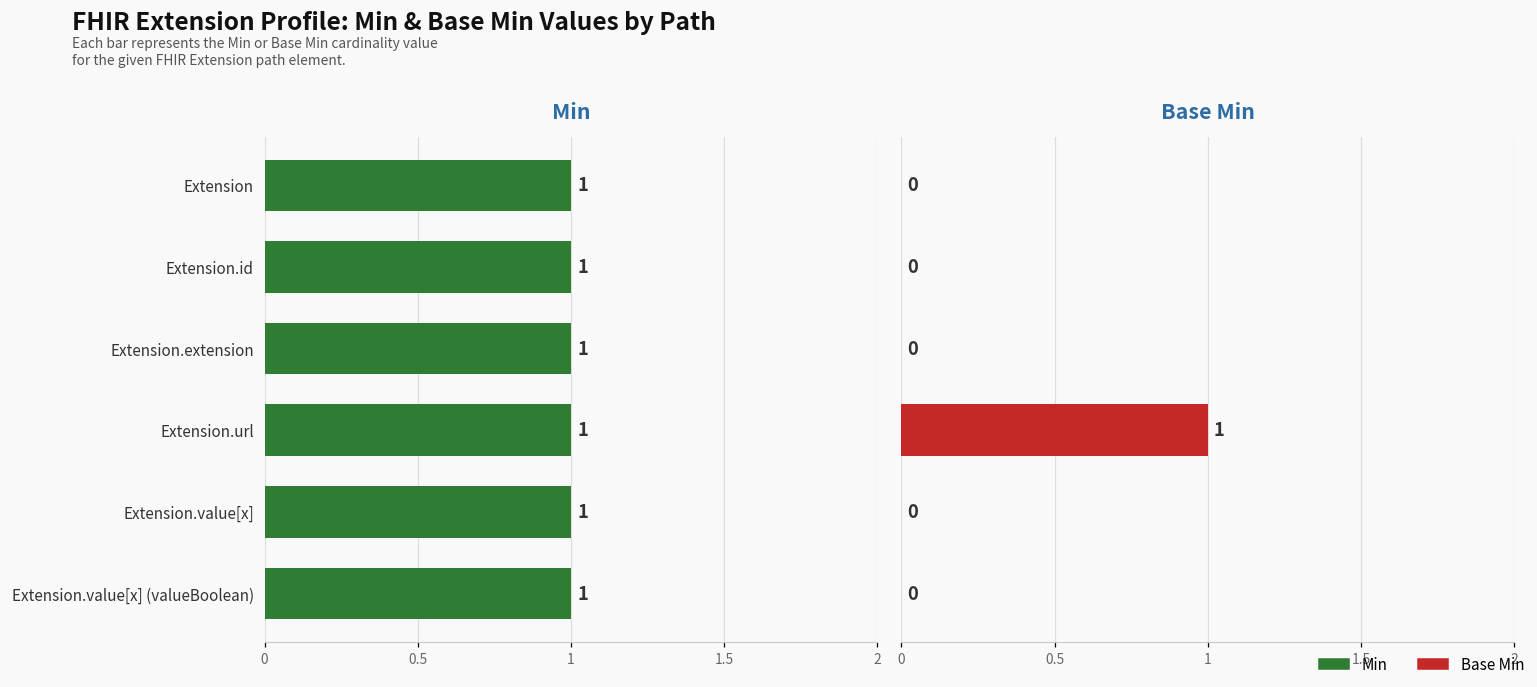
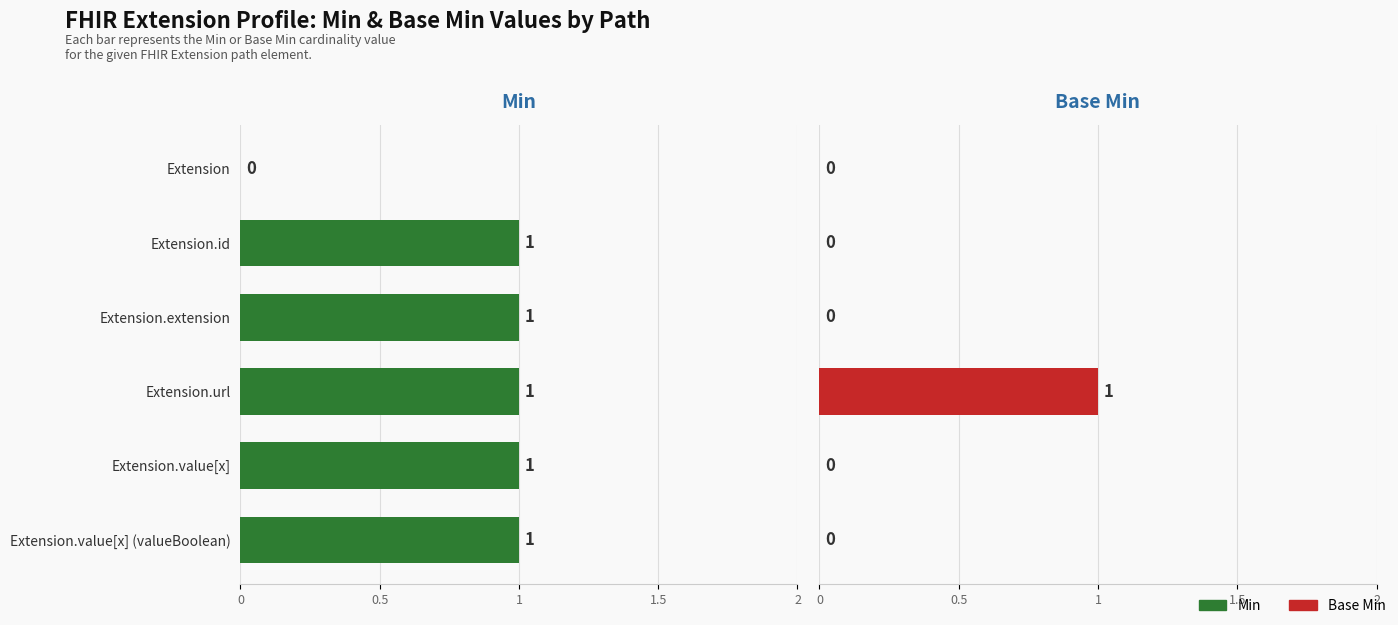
  {
    "Min": {
-     "Extension": 1,
+     "Extension": 0,
      "Extension.id": 1,
      "Extension.extension": 1,
      "Extension.url": 1,
      "Extension.value[x]": 1,
      "Extension.value[x] (valueBoolean)": 1
    }
  }
